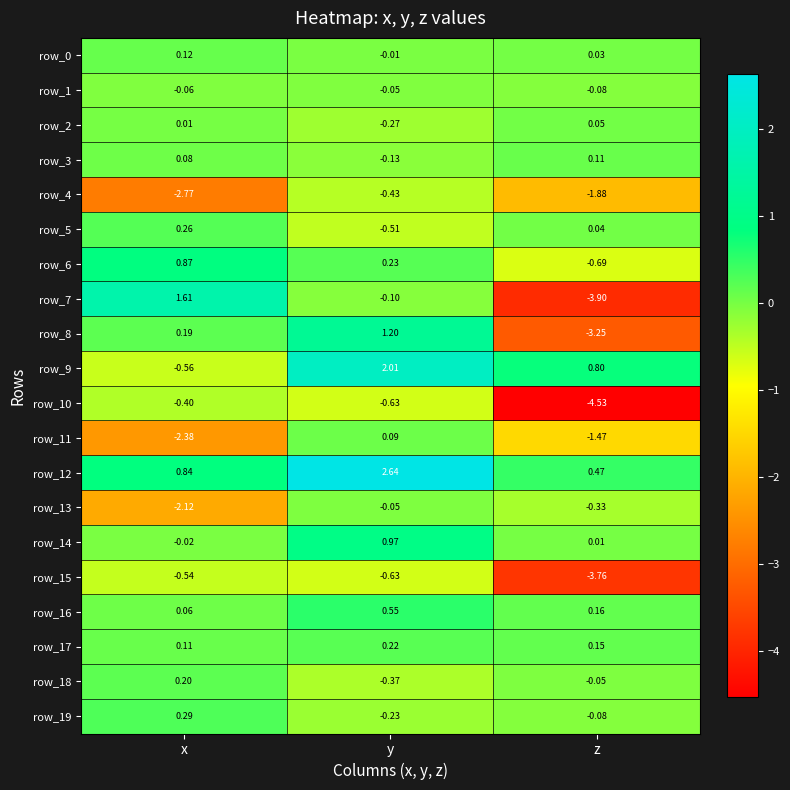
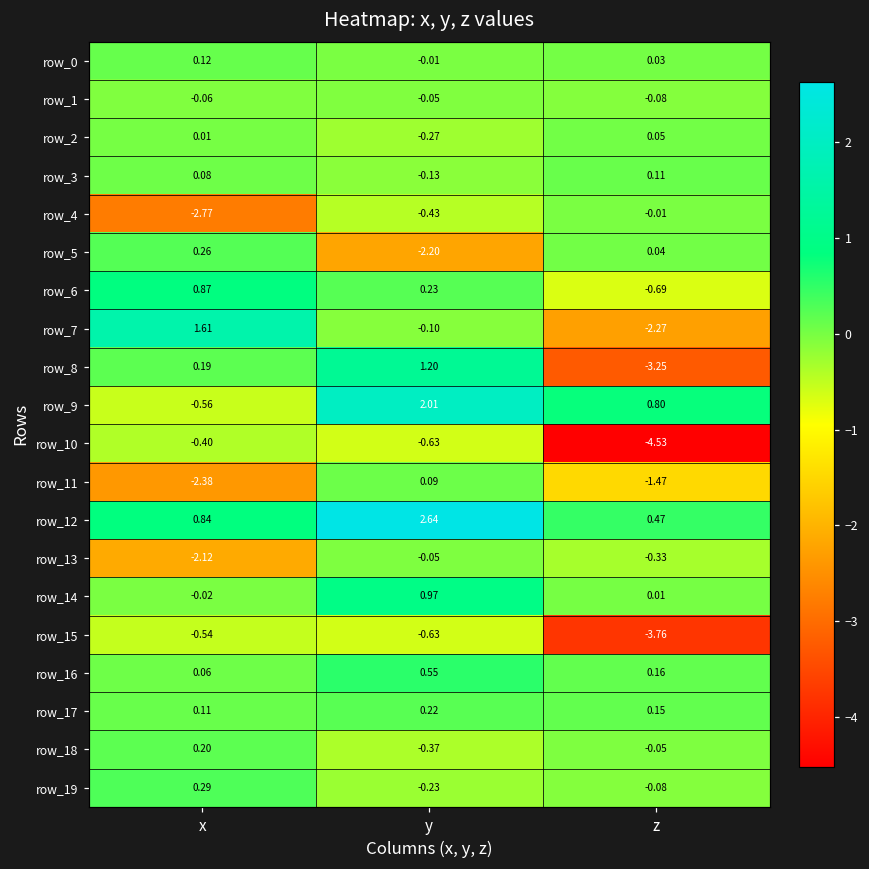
  {
    "row_0": {
      "x": 0.12,
      "y": -0.01,
      "z": 0.03
    },
    "row_1": {
      "x": -0.06,
      "y": -0.05,
      "z": -0.08
    },
    "row_2": {
      "x": 0.01,
      "y": -0.27,
      "z": 0.05
    },
    "row_3": {
      "x": 0.08,
      "y": -0.13,
      "z": 0.11
    },
    "row_4": {
      "x": -2.77,
      "y": -0.43,
-     "z": -1.88
+     "z": -0.01
    },
    "row_5": {
      "x": 0.26,
-     "y": -0.51,
+     "y": -2.20,
      "z": 0.04
    },
    "row_6": {
      "x": 0.87,
      "y": 0.23,
      "z": -0.69
    },
    "row_7": {
      "x": 1.61,
      "y": -0.10,
-     "z": -3.90
+     "z": -2.27
    },
    "row_8": {
      "x": 0.19,
      "y": 1.20,
      "z": -3.25
    },
    "row_9": {
      "x": -0.56,
      "y": 2.01,
      "z": 0.80
    },
    "row_10": {
      "x": -0.40,
      "y": -0.63,
      "z": -4.53
    },
    "row_11": {
      "x": -2.38,
      "y": 0.09,
      "z": -1.47
    },
    "row_12": {
      "x": 0.84,
      "y": 2.64,
      "z": 0.47
    },
    "row_13": {
      "x": -2.12,
      "y": -0.05,
      "z": -0.33
    },
    "row_14": {
      "x": -0.02,
      "y": 0.97,
      "z": 0.01
    },
    "row_15": {
      "x": -0.54,
      "y": -0.63,
      "z": -3.76
    },
    "row_16": {
      "x": 0.06,
      "y": 0.55,
      "z": 0.16
    },
    "row_17": {
      "x": 0.11,
      "y": 0.22,
      "z": 0.15
    },
    "row_18": {
      "x": 0.20,
      "y": -0.37,
      "z": -0.05
    },
    "row_19": {
      "x": 0.29,
      "y": -0.23,
      "z": -0.08
    }
  }
